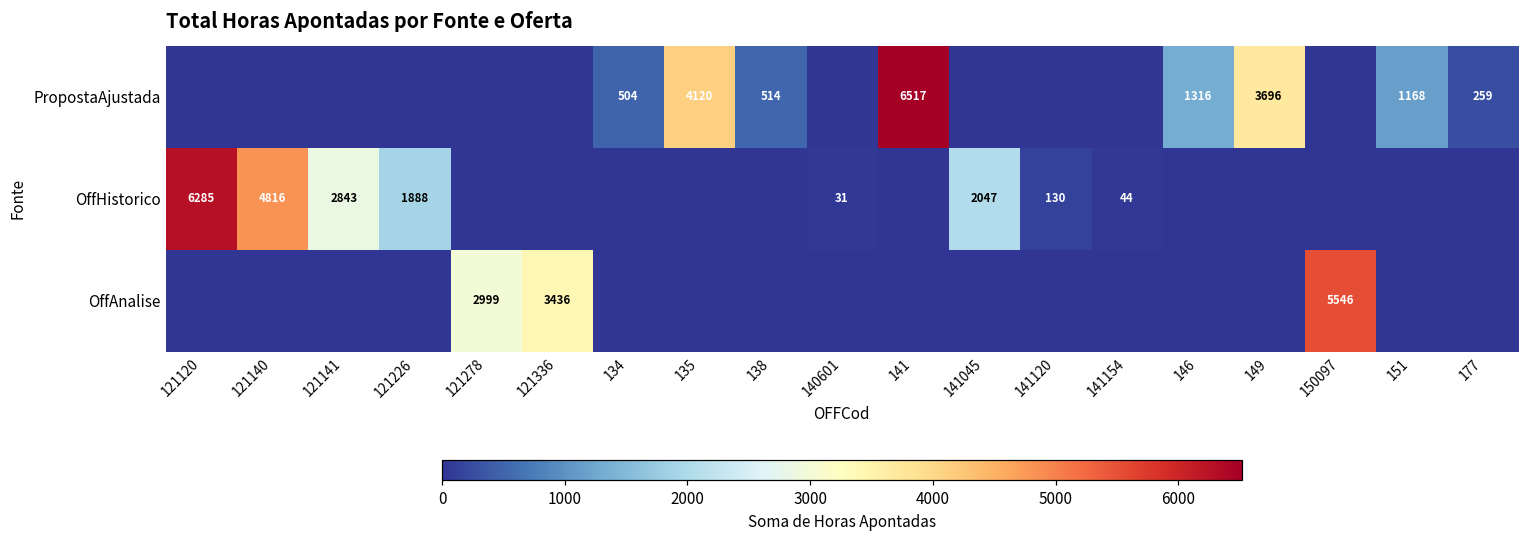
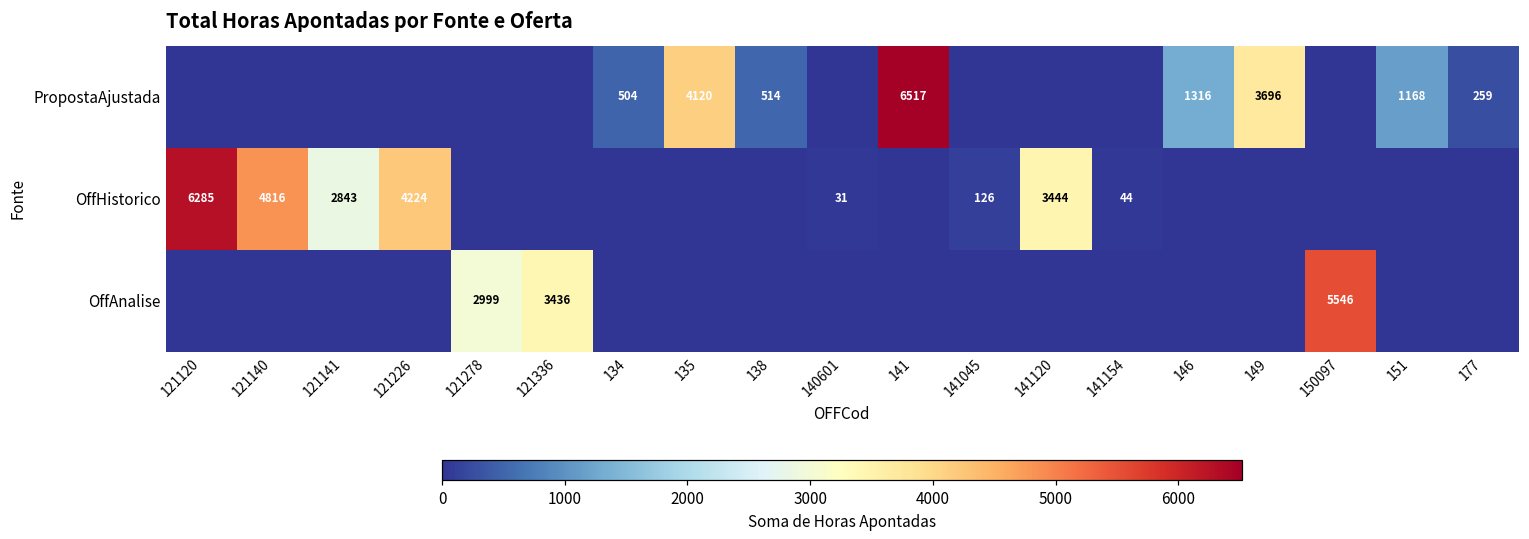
  {
    "PropostaAjustada": {
      "134": 504,
      "135": 4120,
      "138": 514,
      "141": 6517,
      "146": 1316,
      "149": 3696,
      "151": 1168,
      "177": 259
    },
    "OffHistorico": {
      "121120": 6285,
      "121140": 4816,
      "121141": 2843,
-     "121226": 1888,
+     "121226": 4224,
      "140601": 31,
-     "141045": 2047,
-     "141120": 130,
+     "141045": 126,
+     "141120": 3444,
      "141154": 44
    },
    "OffAnalise": {
      "121278": 2999,
      "121336": 3436,
      "150097": 5546
    }
  }
